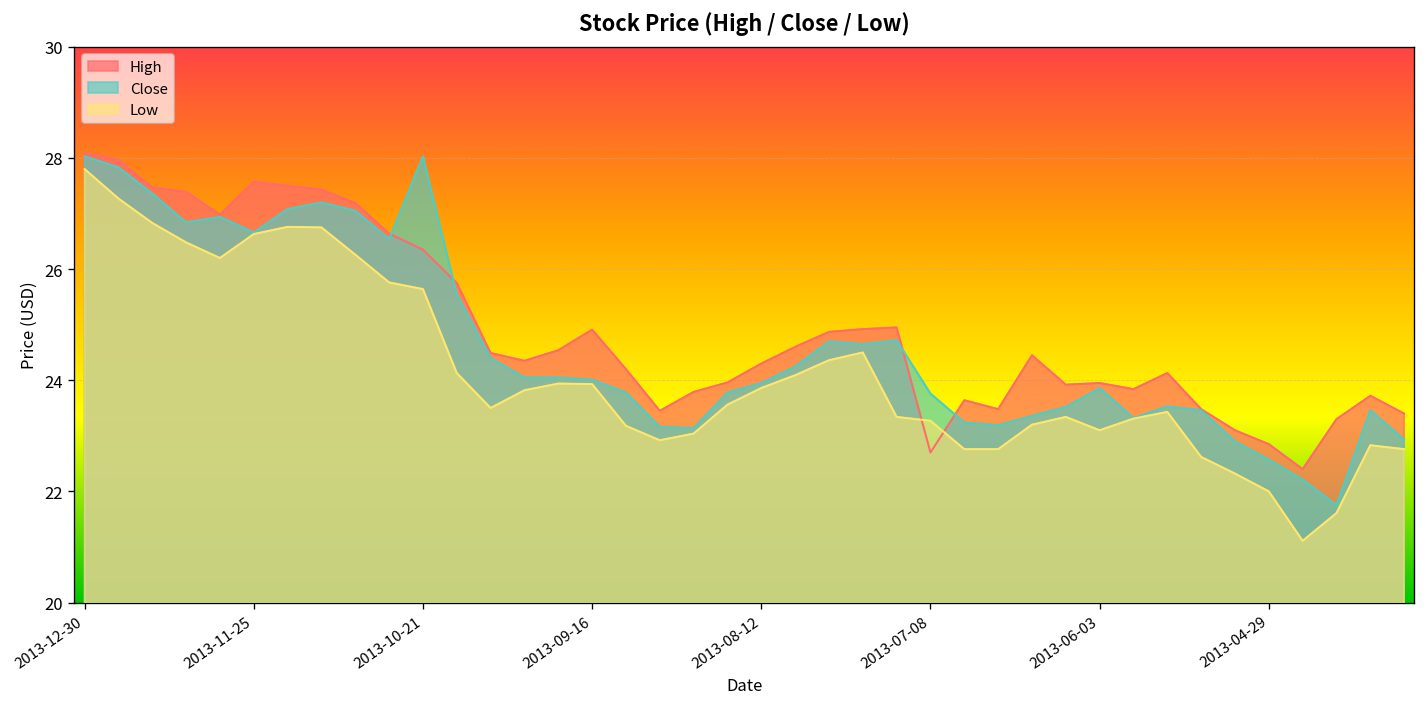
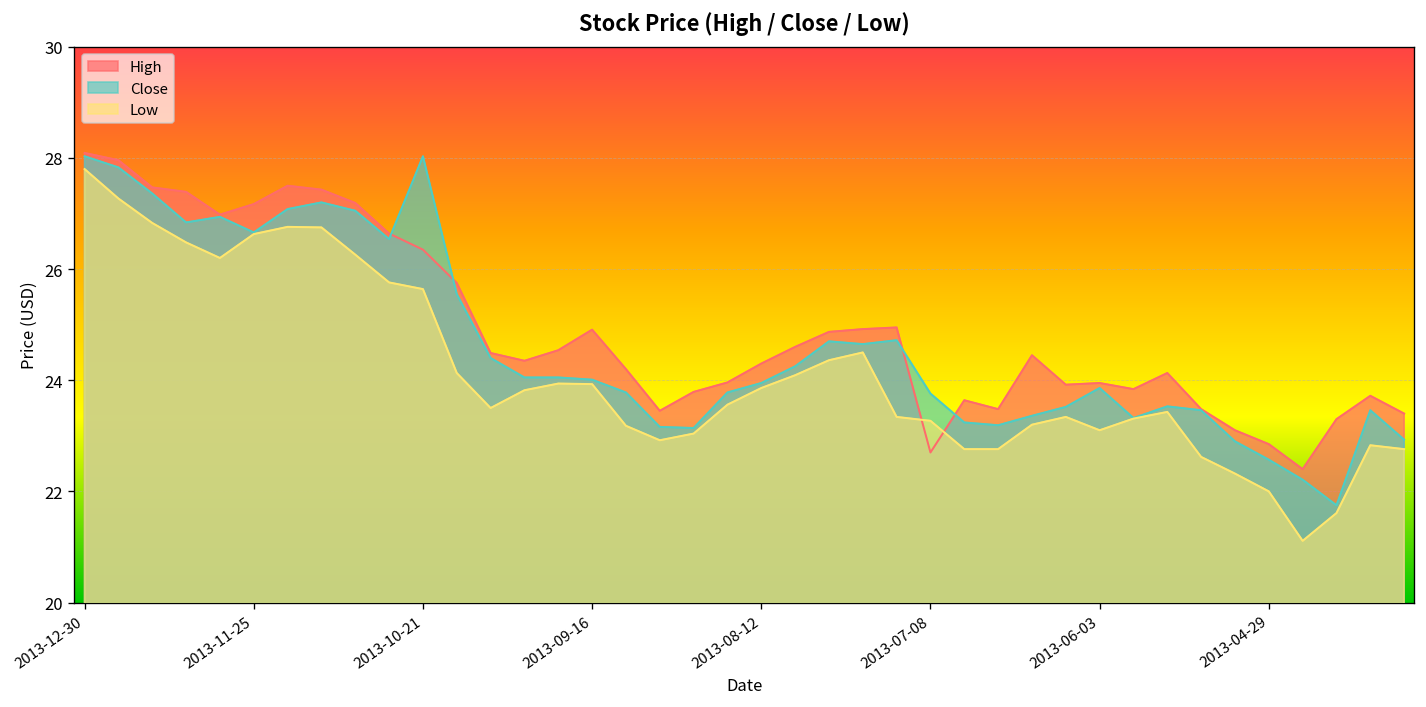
  {
    "High": {
      "2013-12-30": 28.1,
-     "2013-11-25": 27.6,
+     "2013-11-25": 27.2,
      "2013-10-21": 26.4,
      "2013-09-16": 24.9,
      "2013-08-12": 24.3,
      "2013-07-08": 22.7,
      "2013-06-03": 24.0,
      "2013-04-29": 22.9
    },
    "Close": {
      "2013-12-30": 28.0,
      "2013-10-21": 28.0,
      "2013-09-16": 24.0,
      "2013-08-12": 24.0,
      "2013-07-08": 23.8,
      "2013-06-03": 23.9,
      "2013-04-29": 22.6
    },
    "Low": {
      "2013-12-30": 27.8,
      "2013-10-21": 25.6,
      "2013-09-16": 23.9,
      "2013-08-12": 23.9,
      "2013-07-08": 23.3,
      "2013-06-03": 23.1,
      "2013-04-29": 22.0
    }
  }
